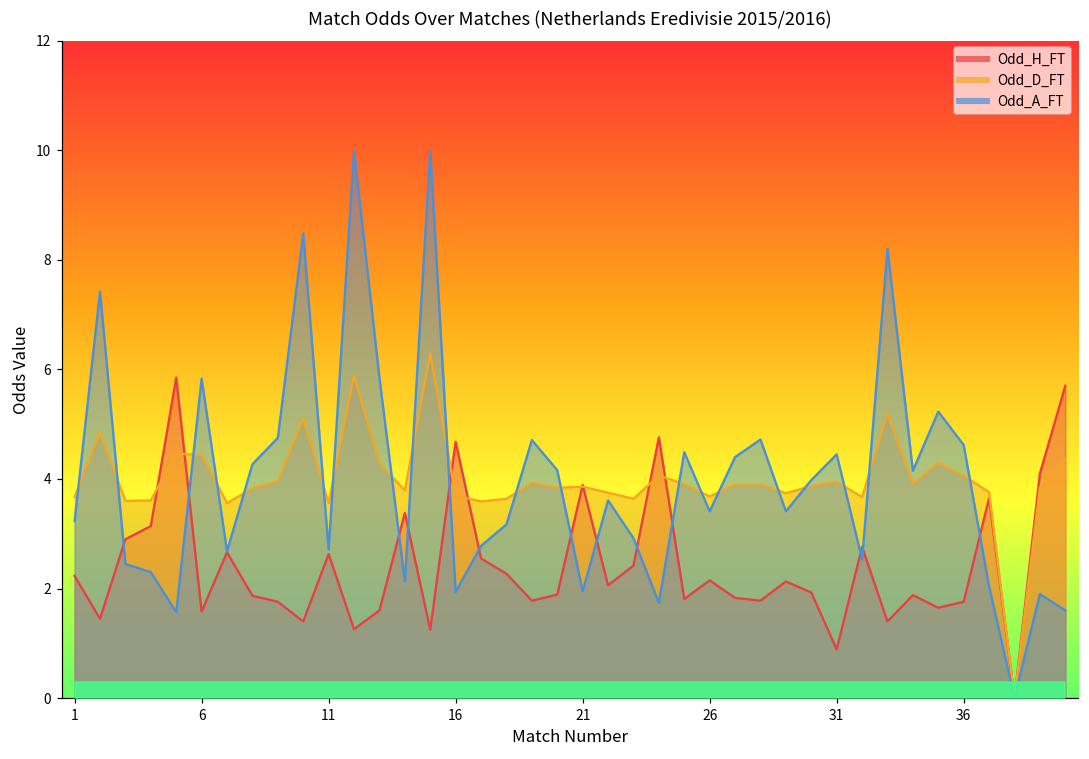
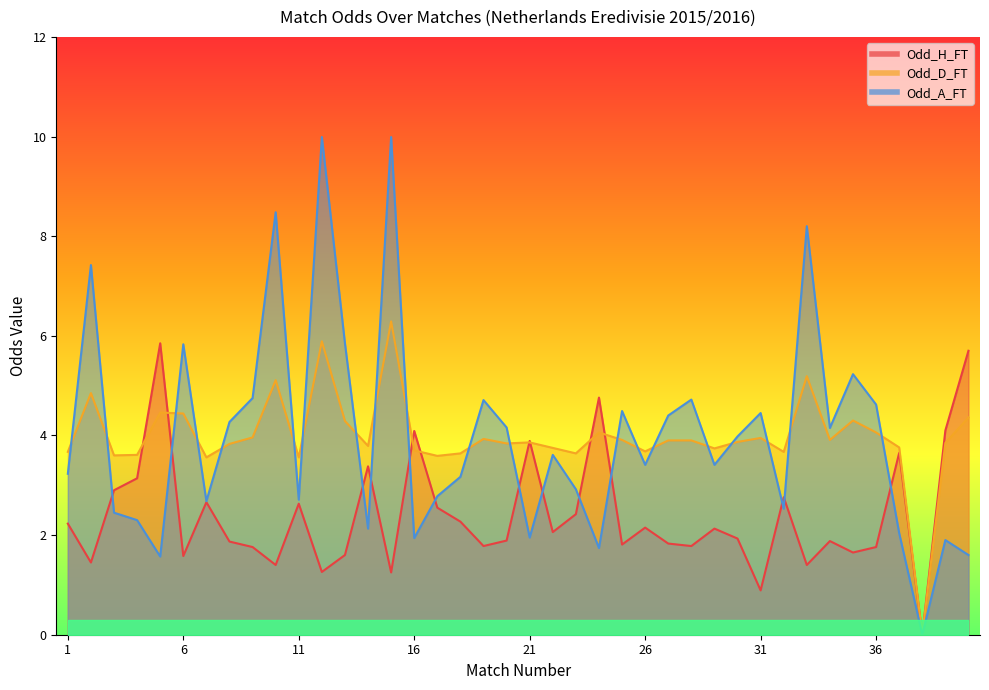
  {
    "Odd_H_FT": {
      "1": 2.2,
      "6": 1.6,
      "11": 2.6,
-     "16": 4.7,
+     "16": 4.1,
      "26": 2.2,
      "31": 0.9,
      "36": 1.8
    },
    "Odd_D_FT": {
      "1": 3.7,
      "6": 4.4,
      "11": 3.6,
      "16": 3.7,
      "26": 3.7,
      "31": 4.0,
      "36": 4.1
    },
    "Odd_A_FT": {
      "1": 3.2,
      "6": 5.8,
      "11": 2.7,
      "16": 1.9,
      "21": 2.0,
      "26": 3.4,
      "31": 4.5,
      "36": 4.6
    }
  }
